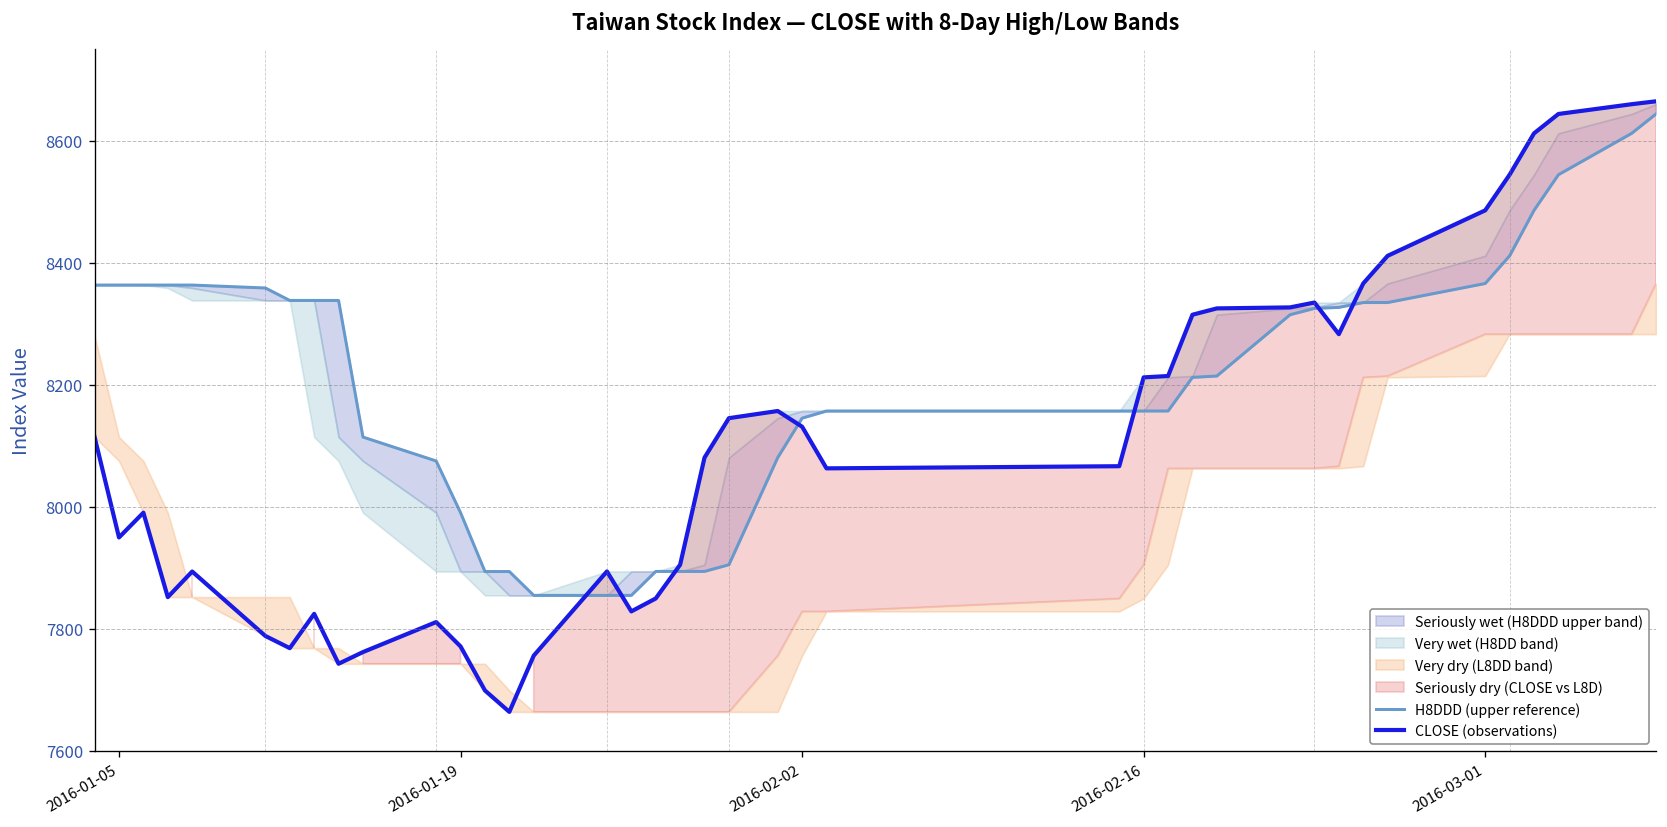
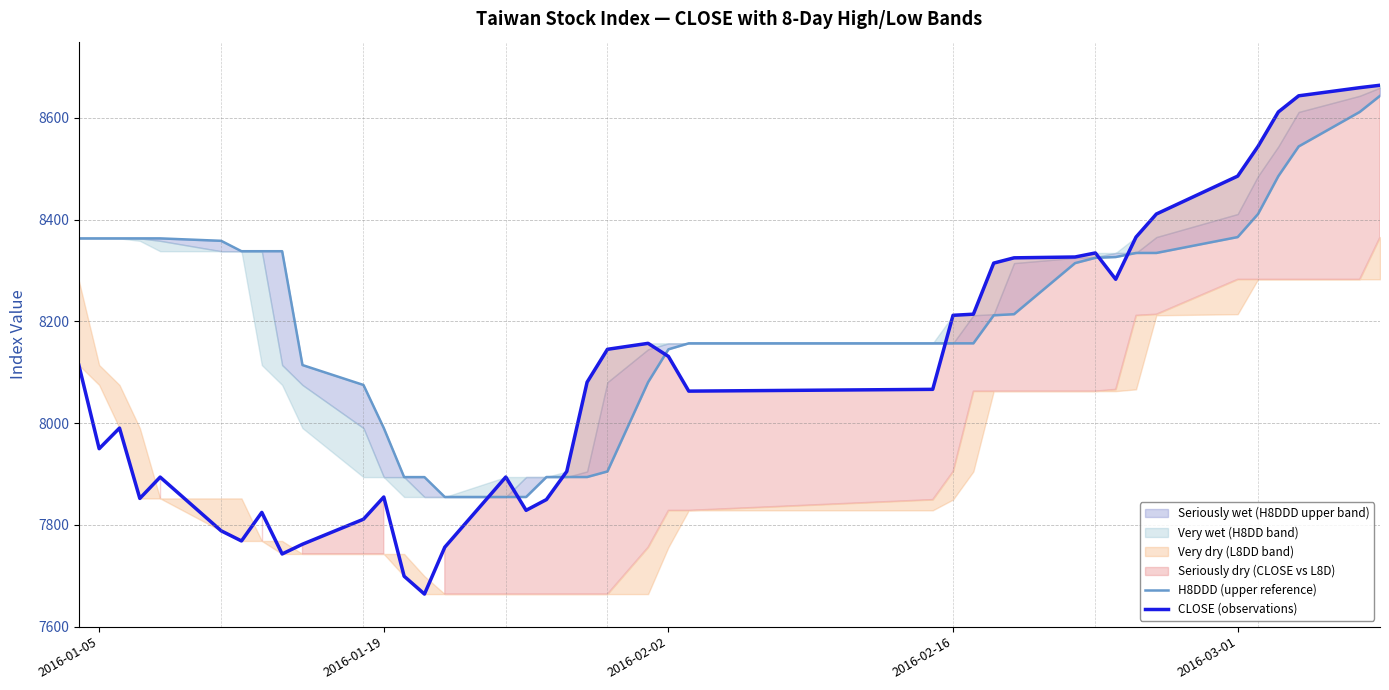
  {
    "CLOSE (observations)": {
      "2016-01-05": 7950,
-     "2016-01-19": 7770,
+     "2016-01-19": 7850,
      "2016-02-02": 8130
    }
  }
